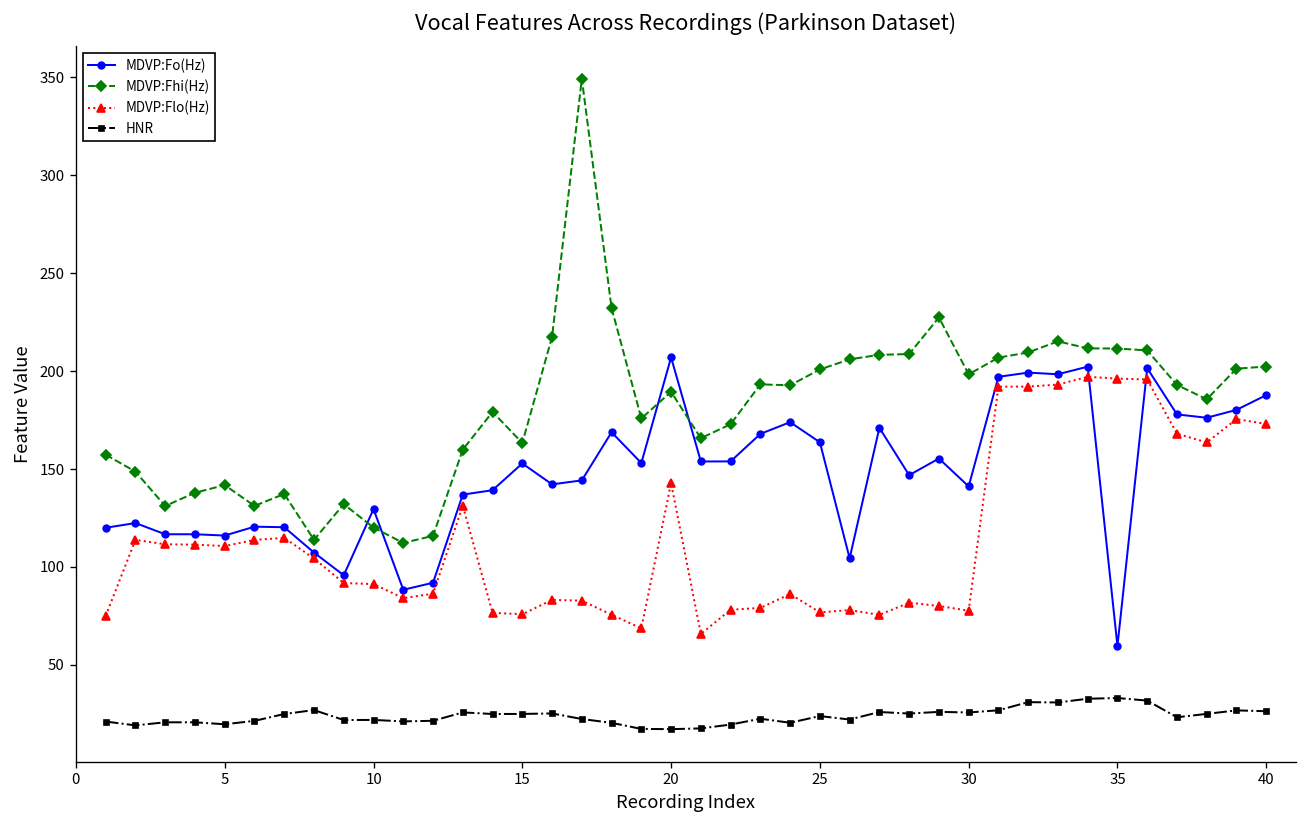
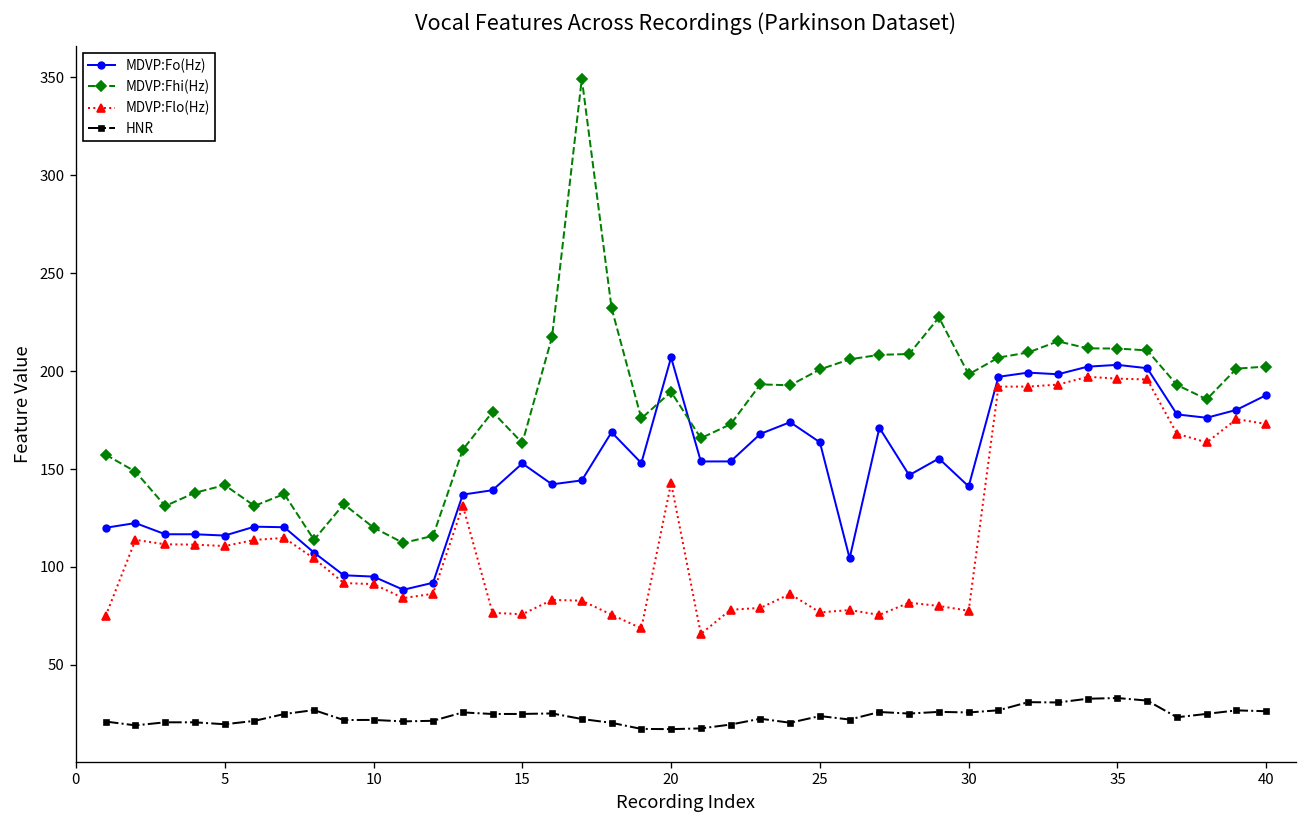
  {
    "MDVP:Fo(Hz)": {
      "5": 116,
-     "10": 130,
+     "10": 95,
      "15": 153,
      "20": 207,
      "25": 164,
      "30": 141,
-     "35": 60,
+     "35": 203,
      "40": 188
    },
    "MDVP:Fhi(Hz)": {
      "5": 142,
      "10": 120,
      "15": 163,
      "20": 189,
      "25": 201,
      "30": 198,
      "35": 212,
      "40": 202
    },
    "MDVP:Flo(Hz)": {
      "5": 111,
      "10": 91,
      "15": 76,
      "20": 143,
      "25": 77,
      "30": 78,
      "35": 196,
      "40": 173
    },
    "HNR": {
      "5": 20,
      "10": 22,
      "15": 25,
      "20": 17,
      "25": 24,
      "30": 26,
      "35": 33,
      "40": 26
    }
  }
